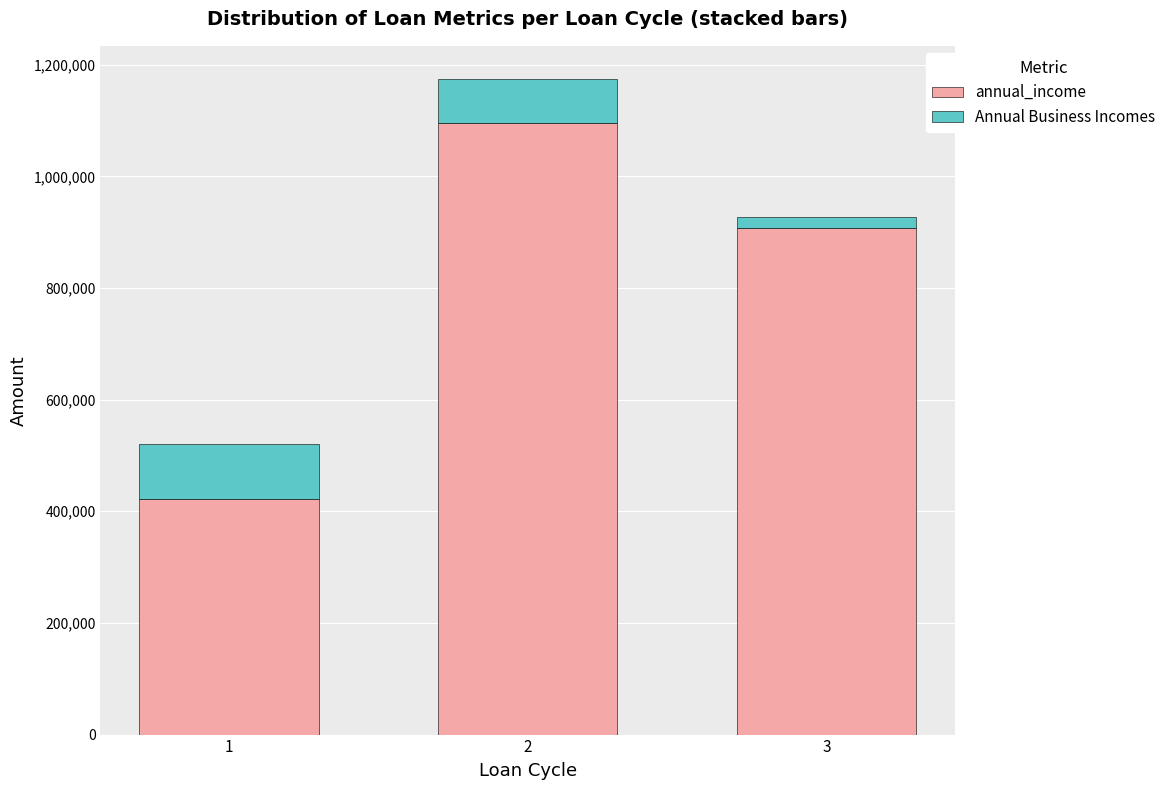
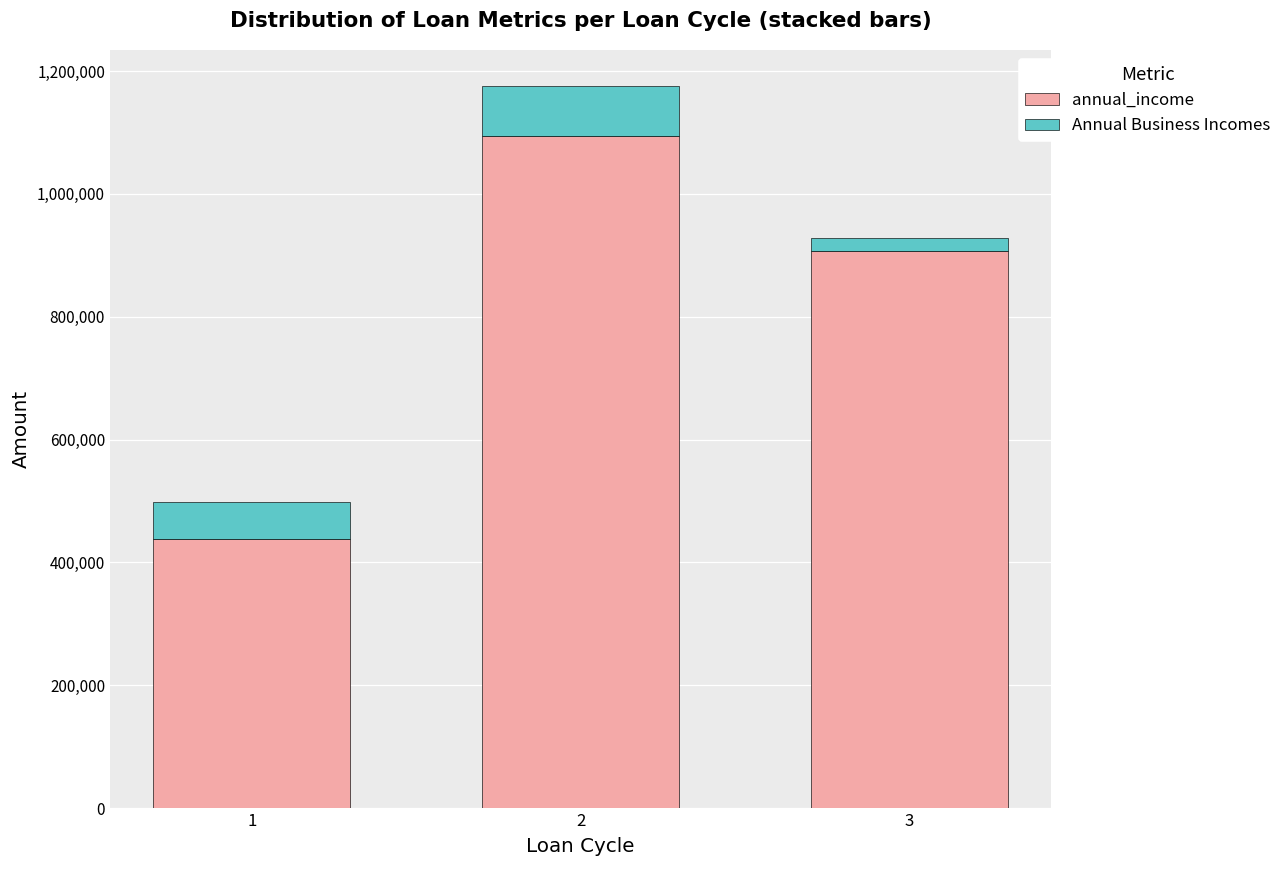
  {
    "annual_income": {
-     "1": "420,000",
+     "1": "440,000",
      "2": "1,100,000",
      "3": "910,000"
    },
    "Annual Business Incomes": {
-     "1": "100,000",
+     "1": "60,000",
      "2": "80,000",
      "3": "20,000"
    }
  }
